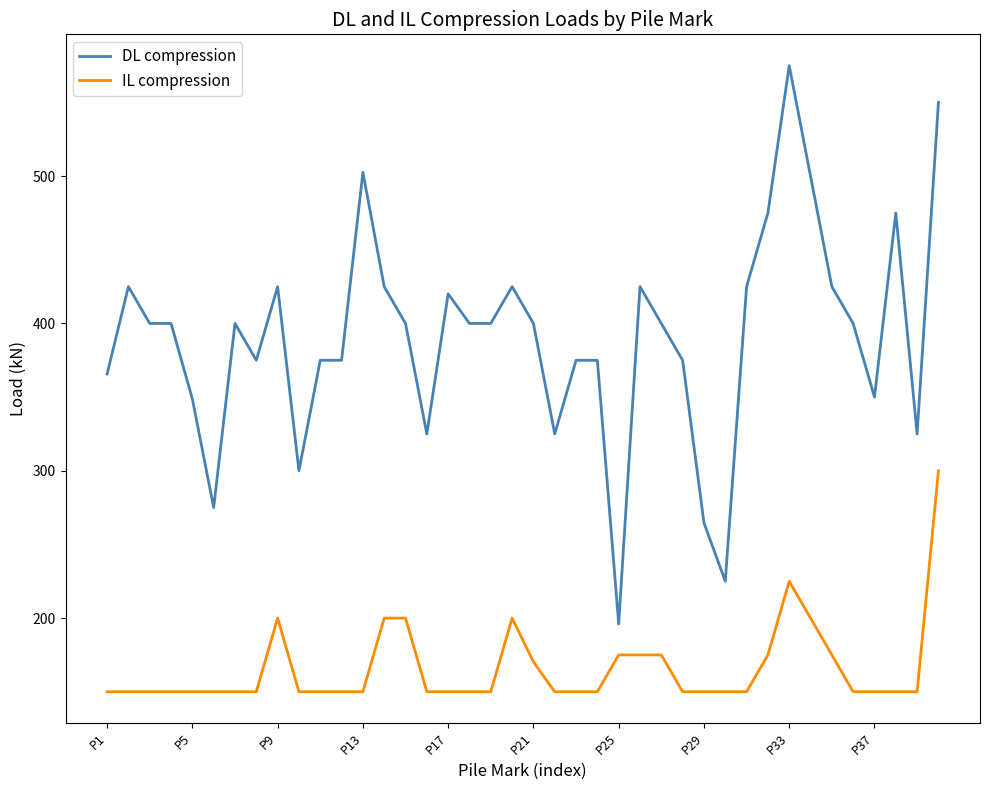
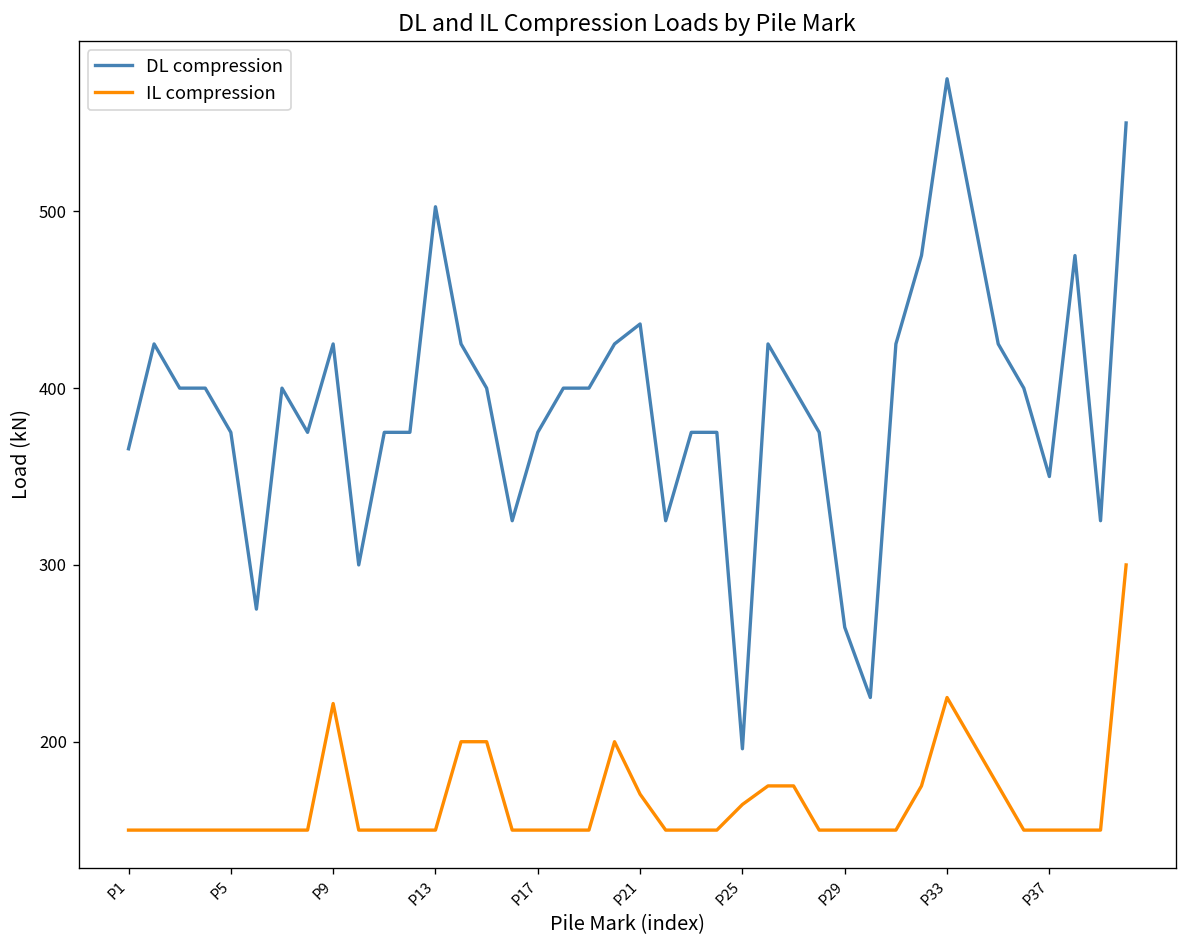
  {
    "DL compression": {
      "P1": 366,
-     "P5": 349,
+     "P5": 375,
      "P9": 425,
      "P13": 503,
-     "P17": 420,
-     "P21": 400,
+     "P17": 375,
+     "P21": 436,
      "P25": 196,
      "P29": 265,
      "P33": 575,
      "P37": 350
    },
    "IL compression": {
      "P1": 150,
      "P5": 150,
-     "P9": 200,
+     "P9": 222,
      "P13": 150,
      "P17": 150,
      "P21": 170,
-     "P25": 175,
+     "P25": 165,
      "P29": 150,
      "P33": 225,
      "P37": 150
    }
  }
